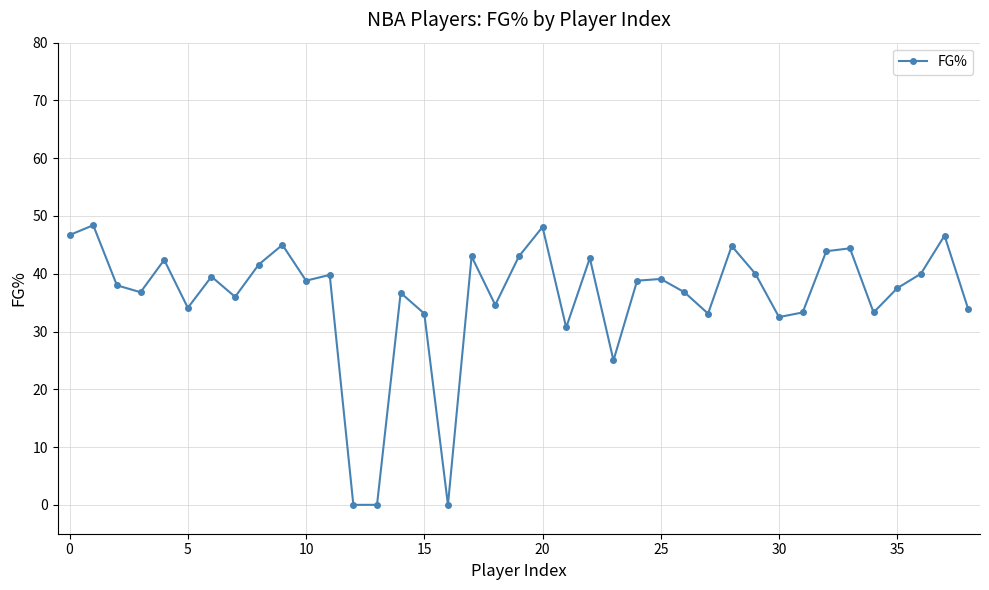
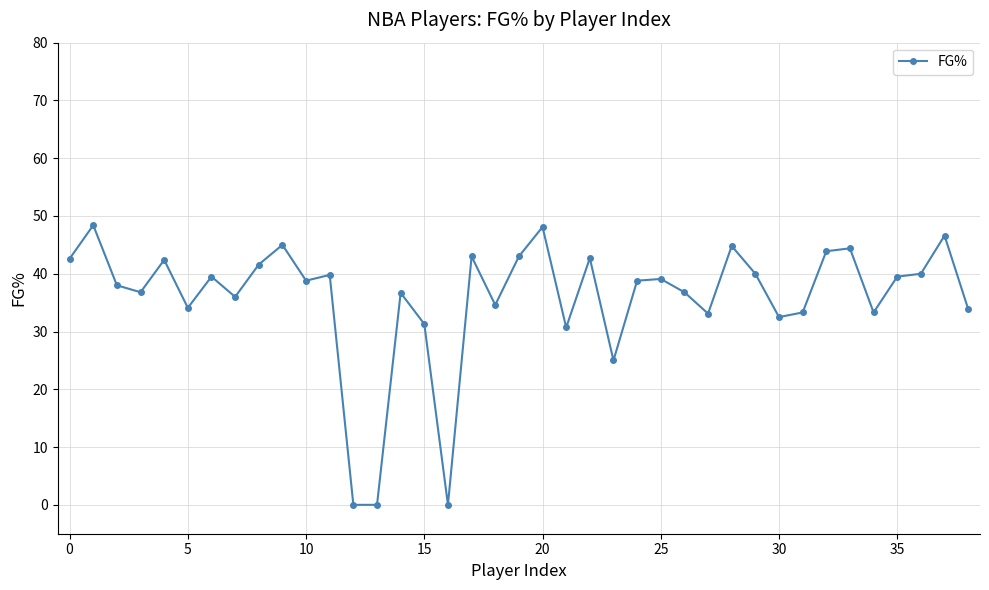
  {
-   "0": 47,
+   "0": 43,
    "5": 34,
    "10": 39,
-   "15": 33,
+   "15": 31,
    "20": 48,
    "25": 39,
    "30": 33,
-   "35": 38
+   "35": 40
  }
